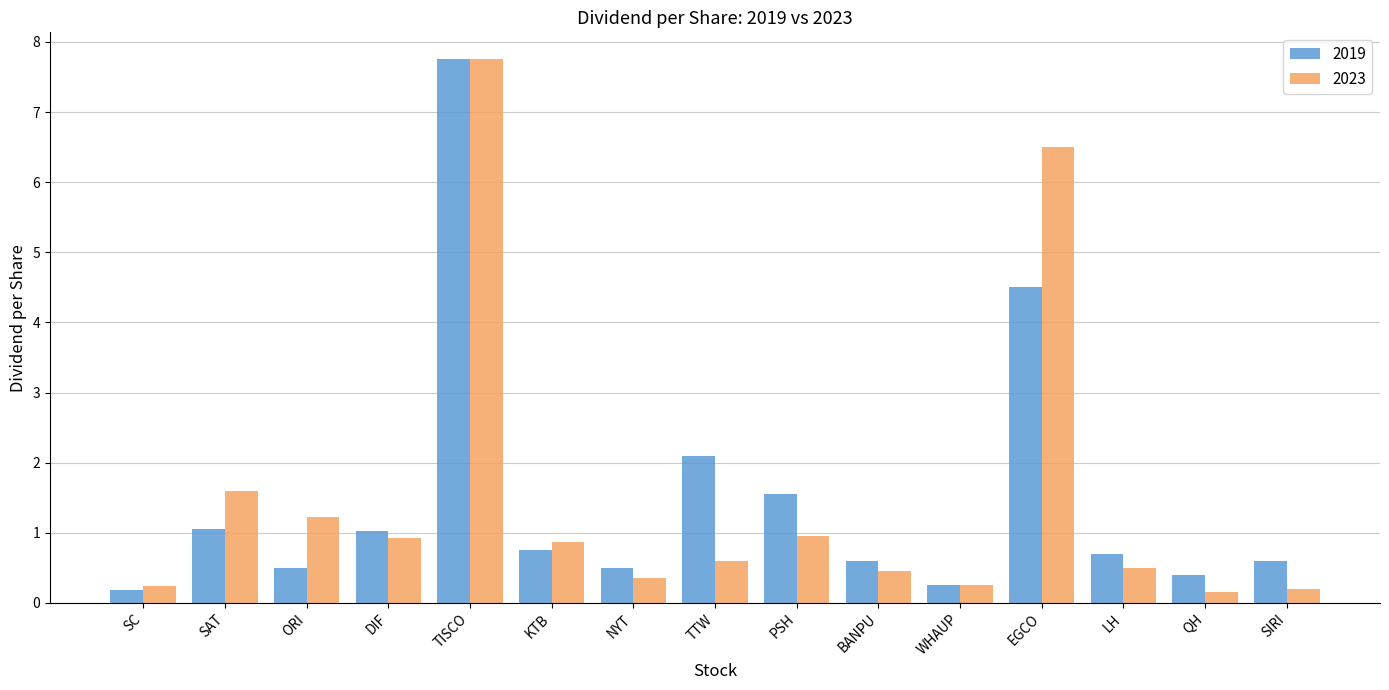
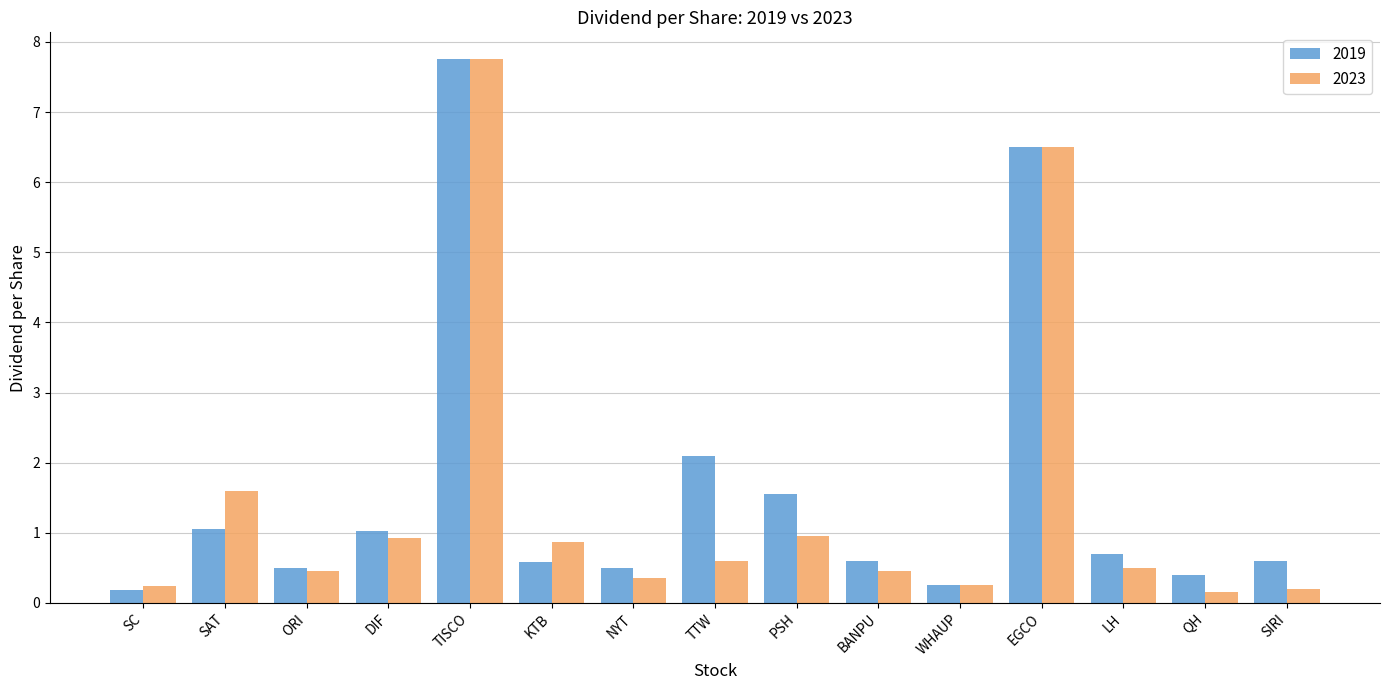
  {
    "2019": {
      "SC": 0.2,
      "SAT": 1.1,
      "ORI": 0.5,
      "DIF": 1.0,
      "TISCO": 7.8,
-     "KTB": 0.8,
+     "KTB": 0.6,
      "NYT": 0.5,
      "TTW": 2.1,
      "PSH": 1.6,
      "BANPU": 0.6,
      "WHAUP": 0.3,
-     "EGCO": 4.5,
+     "EGCO": 6.5,
      "LH": 0.7,
      "QH": 0.4,
      "SIRI": 0.6
    },
    "2023": {
      "SC": 0.2,
      "SAT": 1.6,
-     "ORI": 1.2,
+     "ORI": 0.5,
      "DIF": 0.9,
      "TISCO": 7.8,
      "KTB": 0.9,
      "NYT": 0.4,
      "TTW": 0.6,
      "PSH": 1.0,
      "BANPU": 0.5,
      "WHAUP": 0.3,
      "EGCO": 6.5,
      "LH": 0.5,
      "QH": 0.2,
      "SIRI": 0.2
    }
  }
